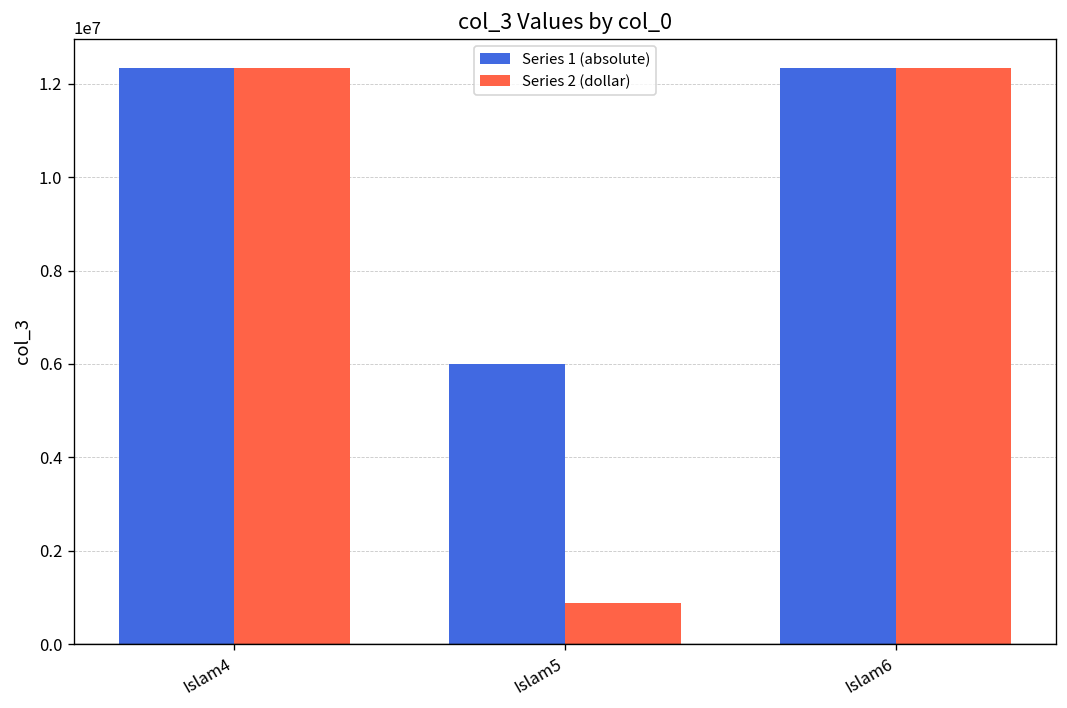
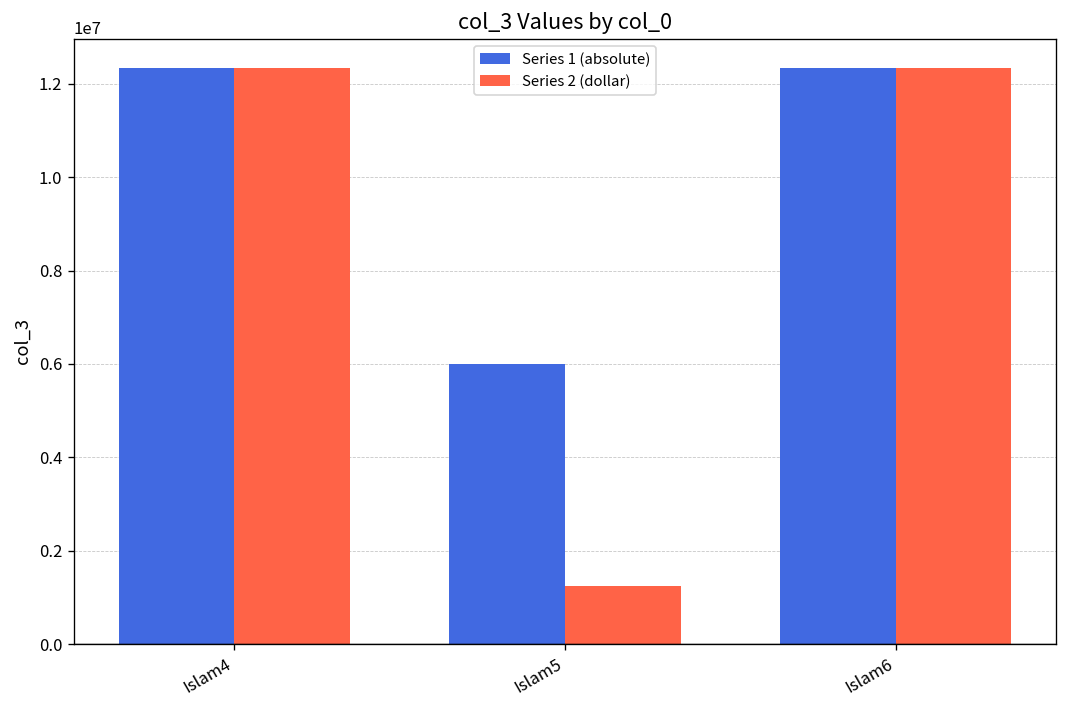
  {
    "Series 1 (absolute)": {
      "Islam4": 12300000,
      "Islam5": 6000000,
      "Islam6": 12300000
    },
    "Series 2 (dollar)": {
      "Islam4": 12300000,
-     "Islam5": 900000,
+     "Islam5": 1200000,
      "Islam6": 12300000
    }
  }
